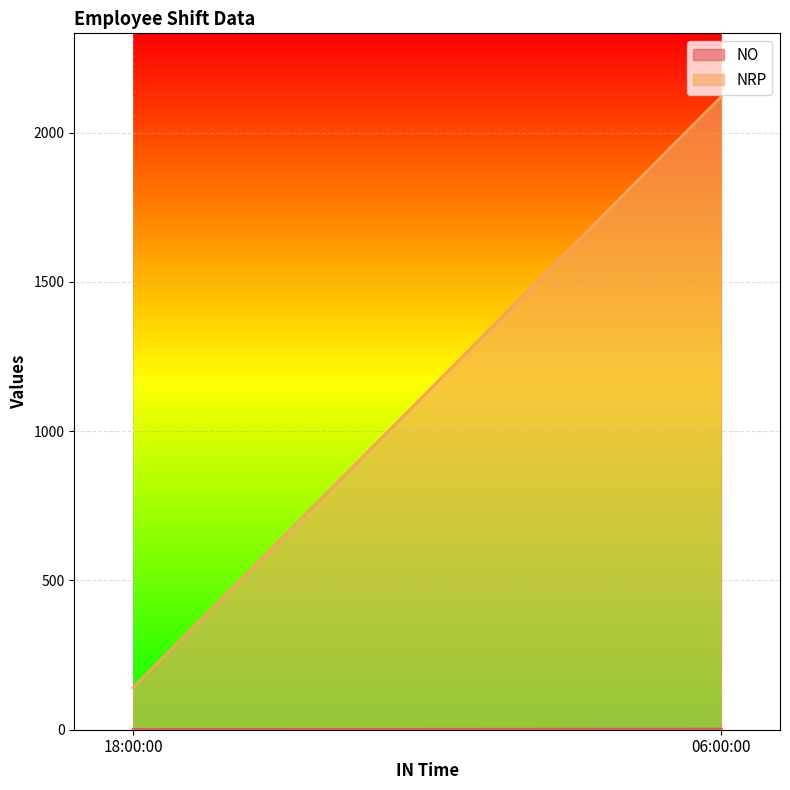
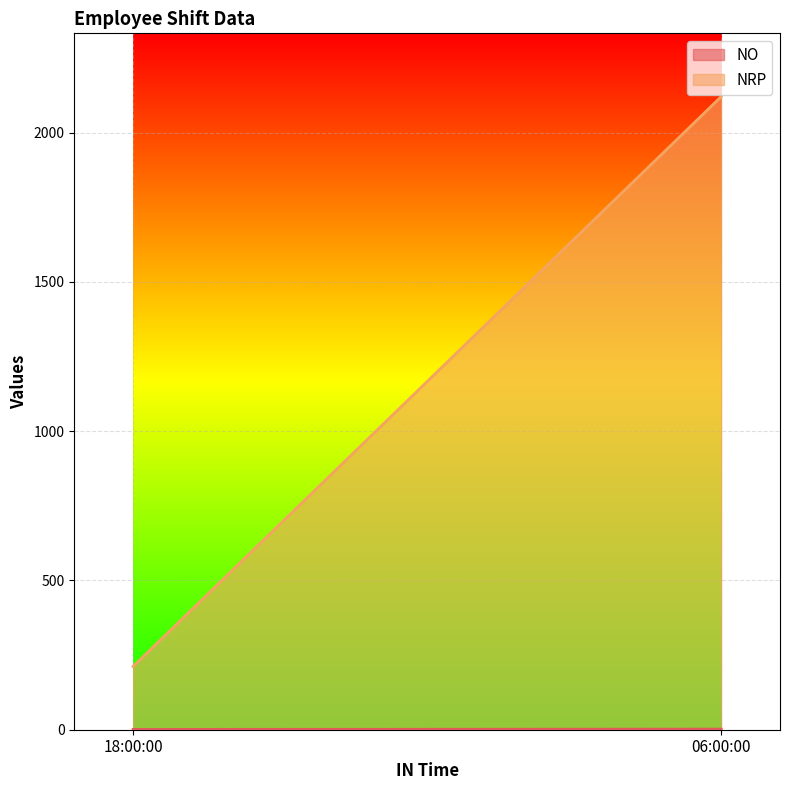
  {
    "NO": {
      "18:00:00": 0,
      "06:00:00": 0
    },
    "NRP": {
-     "18:00:00": 140,
+     "18:00:00": 210,
      "06:00:00": 2120
    }
  }
